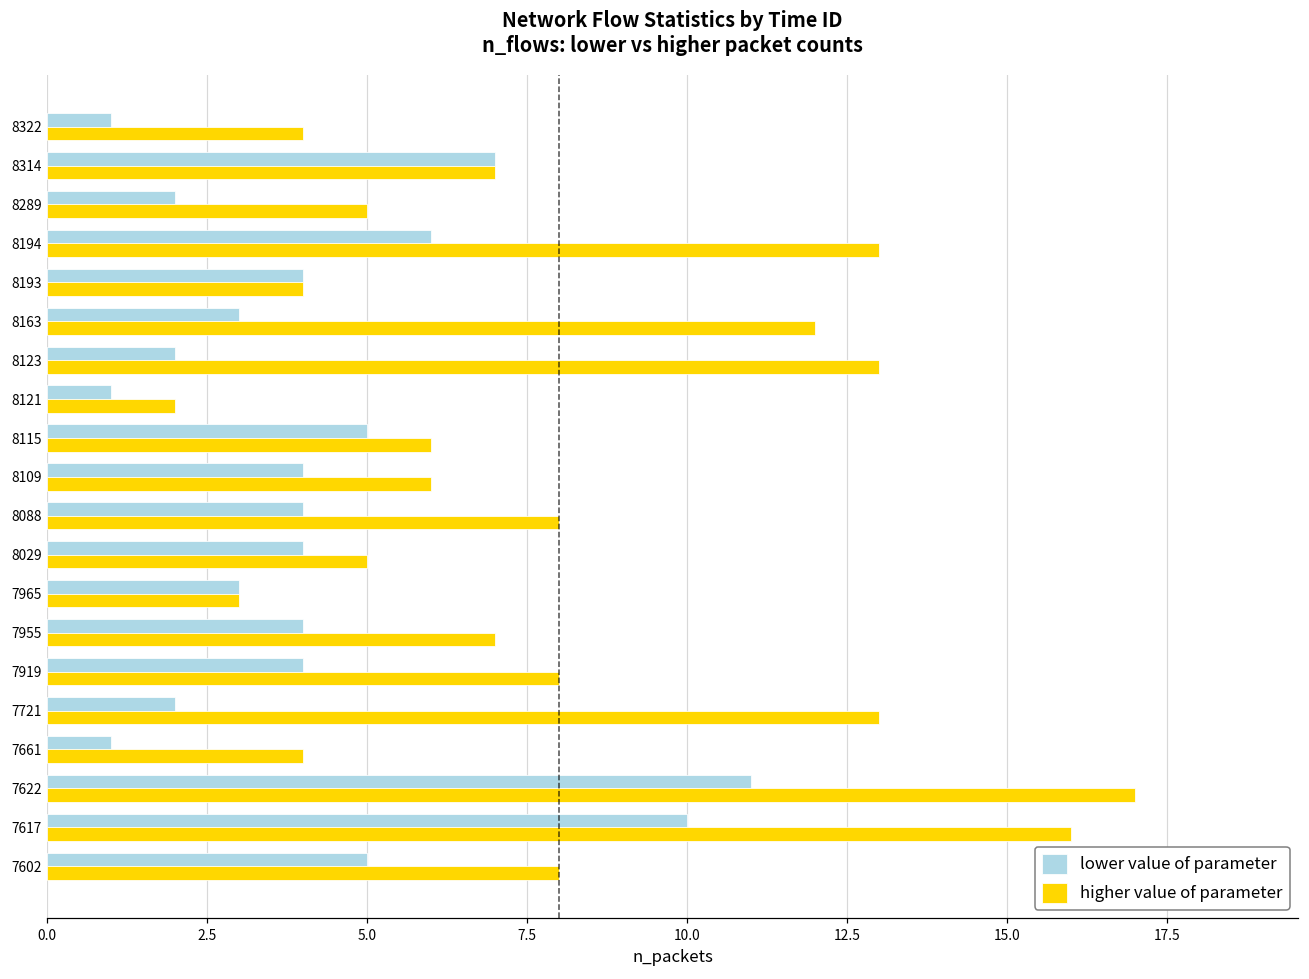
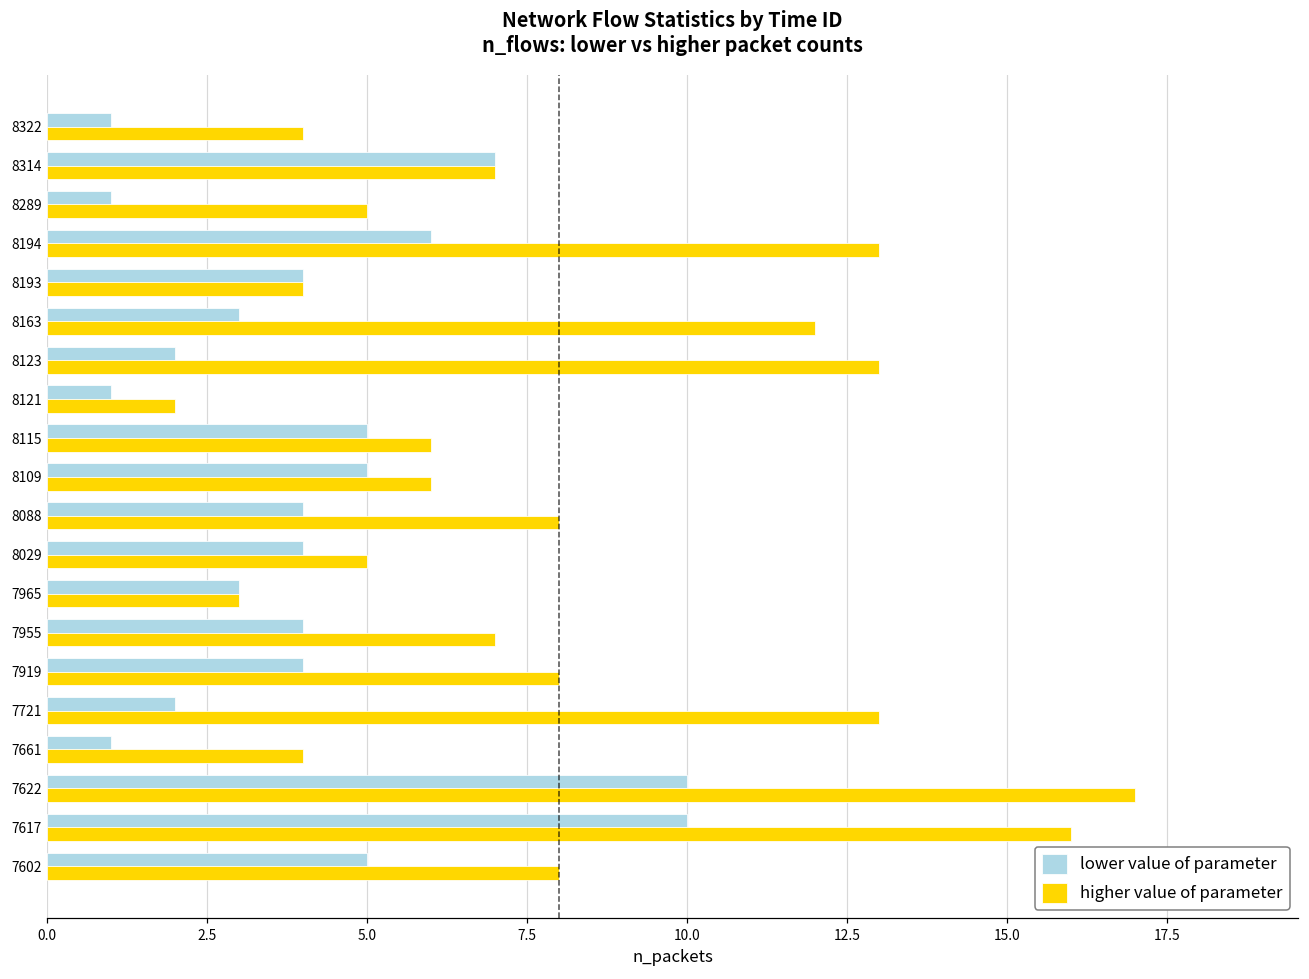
  {
    "lower value of parameter": {
      "8322": 1,
      "8314": 7,
-     "8289": 2,
+     "8289": 1,
      "8194": 6,
      "8193": 4,
      "8163": 3,
      "8123": 2,
      "8121": 1,
      "8115": 5,
-     "8109": 4,
+     "8109": 5,
      "8088": 4,
      "8029": 4,
      "7965": 3,
      "7955": 4,
      "7919": 4,
      "7721": 2,
      "7661": 1,
-     "7622": 11,
+     "7622": 10,
      "7617": 10,
      "7602": 5
    },
    "higher value of parameter": {
      "8322": 4,
      "8314": 7,
      "8289": 5,
      "8194": 13,
      "8193": 4,
      "8163": 12,
      "8123": 13,
      "8121": 2,
      "8115": 6,
      "8109": 6,
      "8088": 8,
      "8029": 5,
      "7965": 3,
      "7955": 7,
      "7919": 8,
      "7721": 13,
      "7661": 4,
      "7622": 17,
      "7617": 16,
      "7602": 8
    }
  }
